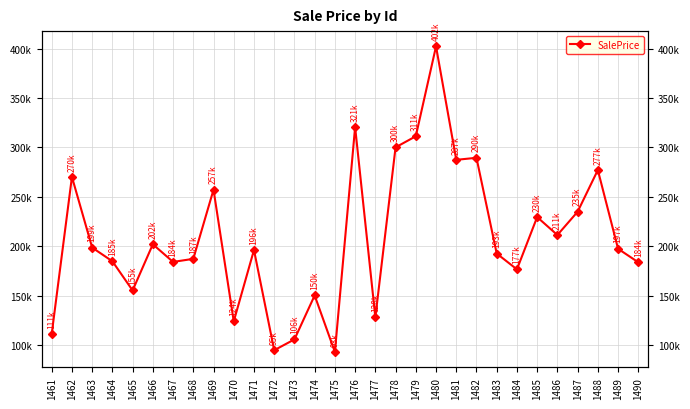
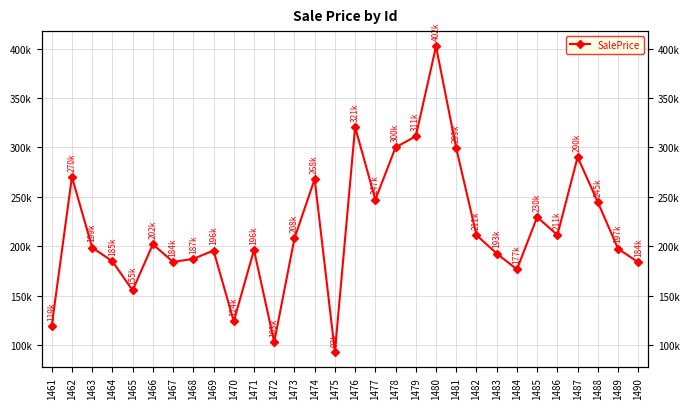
  {
-   "1461": "111k",
+   "1461": "119k",
    "1462": "270k",
    "1463": "199k",
    "1464": "185k",
    "1465": "155k",
    "1466": "202k",
    "1467": "184k",
    "1468": "187k",
-   "1469": "257k",
+   "1469": "196k",
    "1470": "124k",
    "1471": "196k",
-   "1472": "95k",
-   "1473": "106k",
-   "1474": "150k",
+   "1472": "103k",
+   "1473": "208k",
+   "1474": "268k",
    "1475": "93k",
    "1476": "321k",
-   "1477": "128k",
+   "1477": "247k",
    "1478": "300k",
    "1479": "311k",
    "1480": "402k",
-   "1481": "287k",
-   "1482": "290k",
+   "1481": "299k",
+   "1482": "211k",
    "1483": "193k",
    "1484": "177k",
    "1485": "230k",
    "1486": "211k",
-   "1487": "235k",
-   "1488": "277k",
+   "1487": "290k",
+   "1488": "245k",
    "1489": "197k",
    "1490": "184k"
  }
